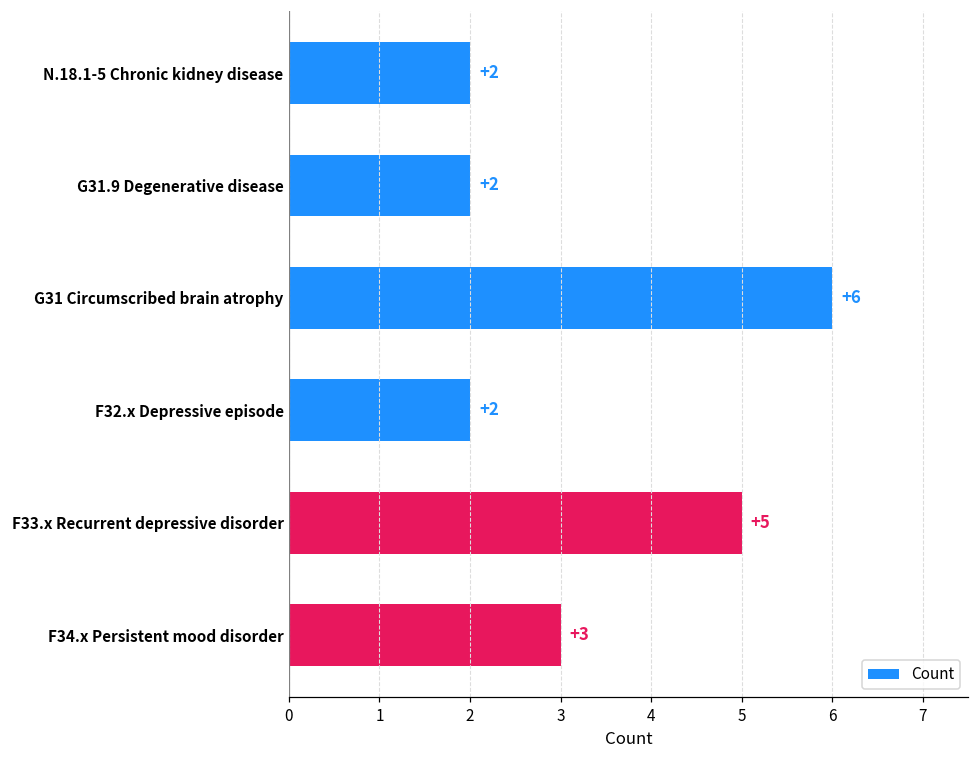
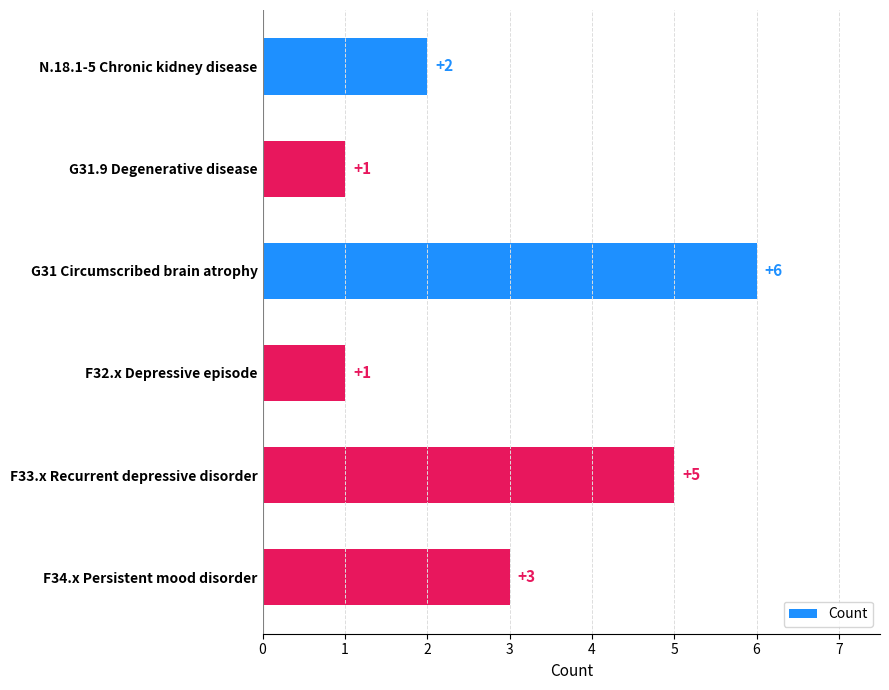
  {
    "N.18.1-5 Chronic kidney disease": "+2",
-   "G31.9 Degenerative disease": "+2",
+   "G31.9 Degenerative disease": "+1",
    "G31 Circumscribed brain atrophy": "+6",
-   "F32.x Depressive episode": "+2",
+   "F32.x Depressive episode": "+1",
    "F33.x Recurrent depressive disorder": "+5",
    "F34.x Persistent mood disorder": "+3"
  }
